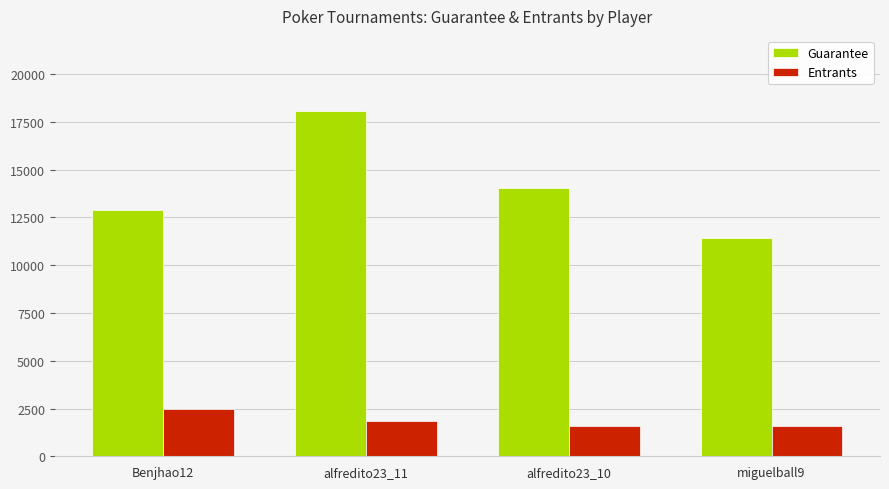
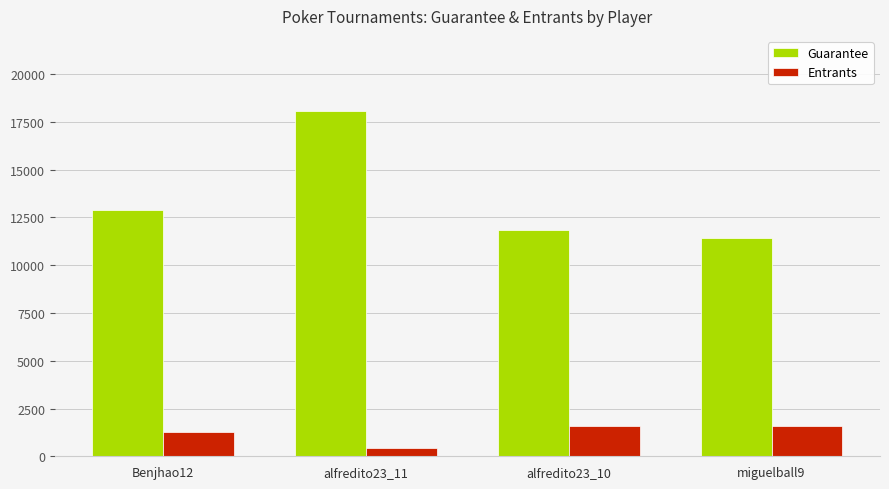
  {
    "Guarantee": {
      "Benjhao12": 12900,
      "alfredito23_11": 18100,
-     "alfredito23_10": 14000,
+     "alfredito23_10": 11800,
      "miguelball9": 11400
    },
    "Entrants": {
-     "Benjhao12": 2500,
-     "alfredito23_11": 1800,
+     "Benjhao12": 1300,
+     "alfredito23_11": 400,
      "alfredito23_10": 1600,
      "miguelball9": 1600
    }
  }
